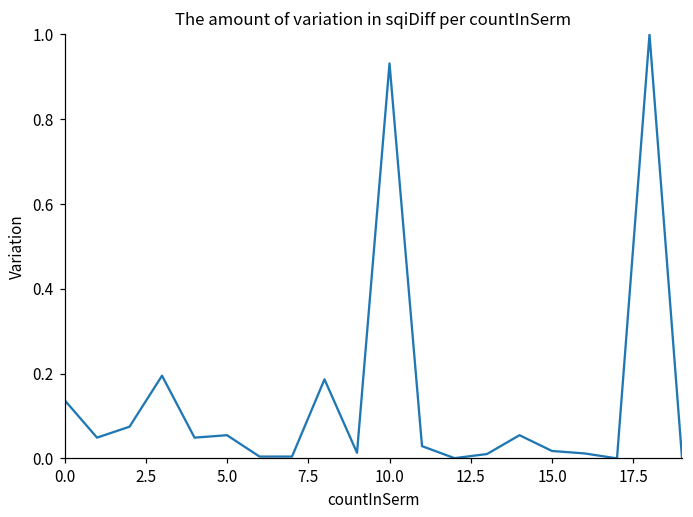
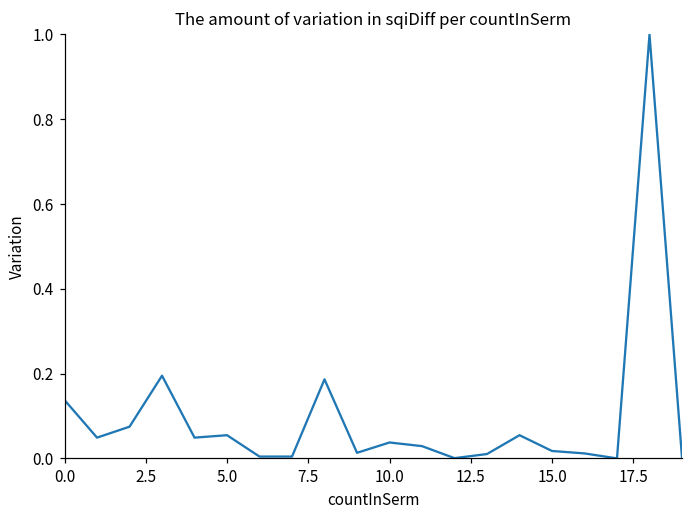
  {
    "0.0": 0.14,
    "5.0": 0.05,
-   "10.0": 0.93,
+   "10.0": 0.04,
    "15.0": 0.02
  }
